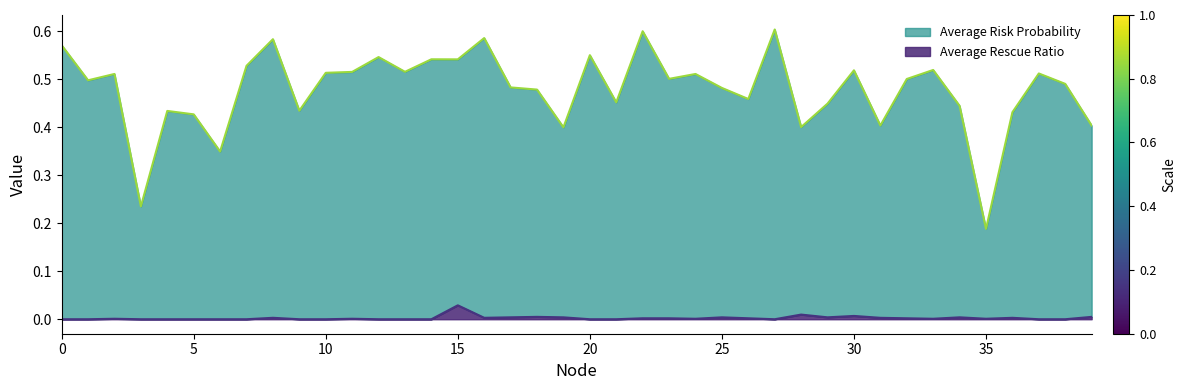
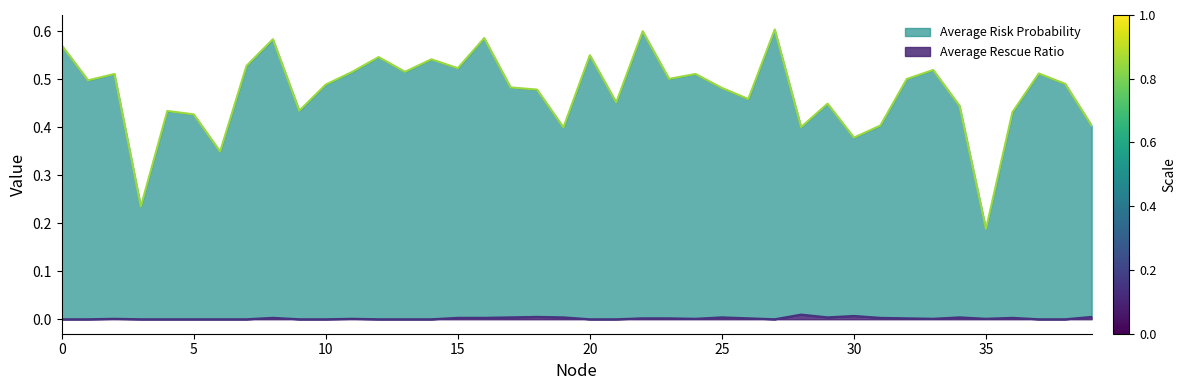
  {
    "Average Risk Probability": {
      "0": 0.57,
      "5": 0.43,
-     "10": 0.51,
-     "15": 0.54,
+     "10": 0.49,
+     "15": 0.52,
      "20": 0.55,
      "25": 0.48,
-     "30": 0.52,
+     "30": 0.38,
      "35": 0.19
    },
    "Average Rescue Ratio": {
      "0": 0.00,
      "5": 0.00,
      "10": 0.00,
-     "15": 0.03,
+     "15": 0.00,
      "20": 0.00,
      "25": 0.00,
      "30": 0.01,
      "35": 0.00
    }
  }
